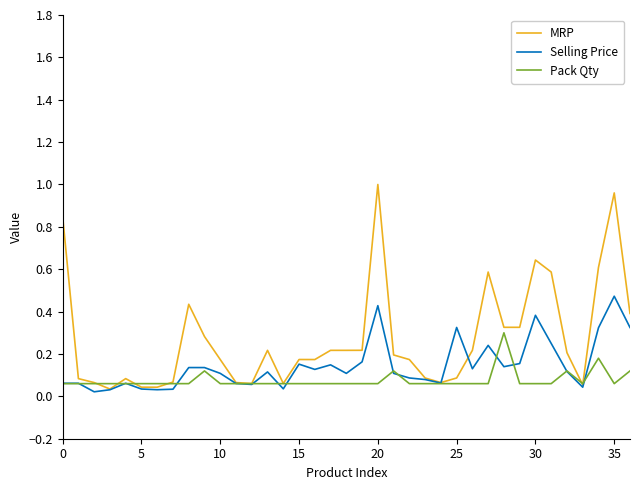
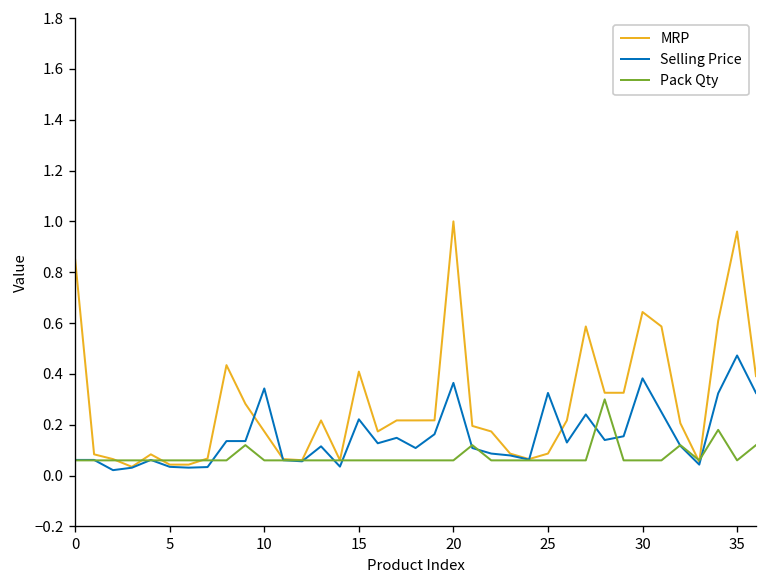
  {
    "MRP": {
      "0": 0.85,
      "10": 0.17,
-     "15": 0.17,
+     "15": 0.41,
      "20": 1.00,
      "25": 0.09,
      "30": 0.64,
      "35": 0.96
    },
    "Selling Price": {
-     "10": 0.11,
-     "15": 0.15,
-     "20": 0.43,
+     "10": 0.34,
+     "15": 0.22,
+     "20": 0.36,
      "25": 0.33,
      "30": 0.38,
      "35": 0.47
    },
    "Pack Qty": {
      "5": 0.06,
      "10": 0.06,
      "15": 0.06,
      "20": 0.06,
      "25": 0.06,
      "30": 0.06,
      "35": 0.06
    }
  }
